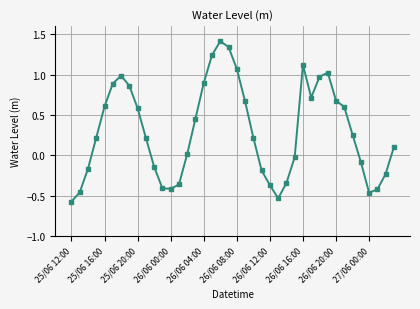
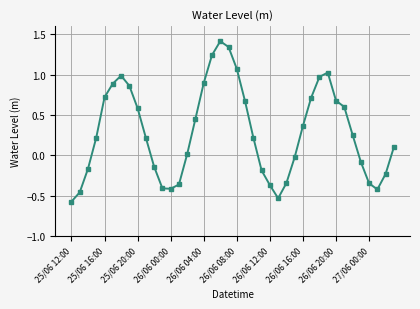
  {
    "25/06 12:00": -0.6,
-   "25/06 16:00": 0.6,
+   "25/06 16:00": 0.7,
    "25/06 20:00": 0.6,
    "26/06 00:00": -0.4,
    "26/06 04:00": 0.9,
    "26/06 08:00": 1.1,
    "26/06 12:00": -0.4,
-   "26/06 16:00": 1.1,
+   "26/06 16:00": 0.4,
    "26/06 20:00": 0.7,
-   "27/06 00:00": -0.5
+   "27/06 00:00": -0.3
  }
